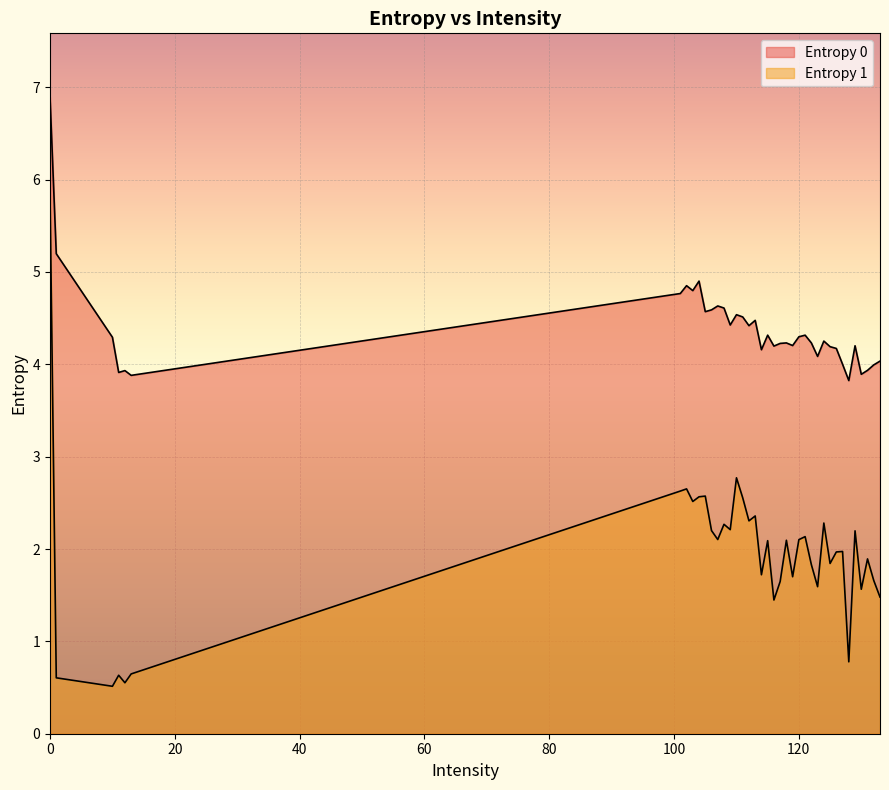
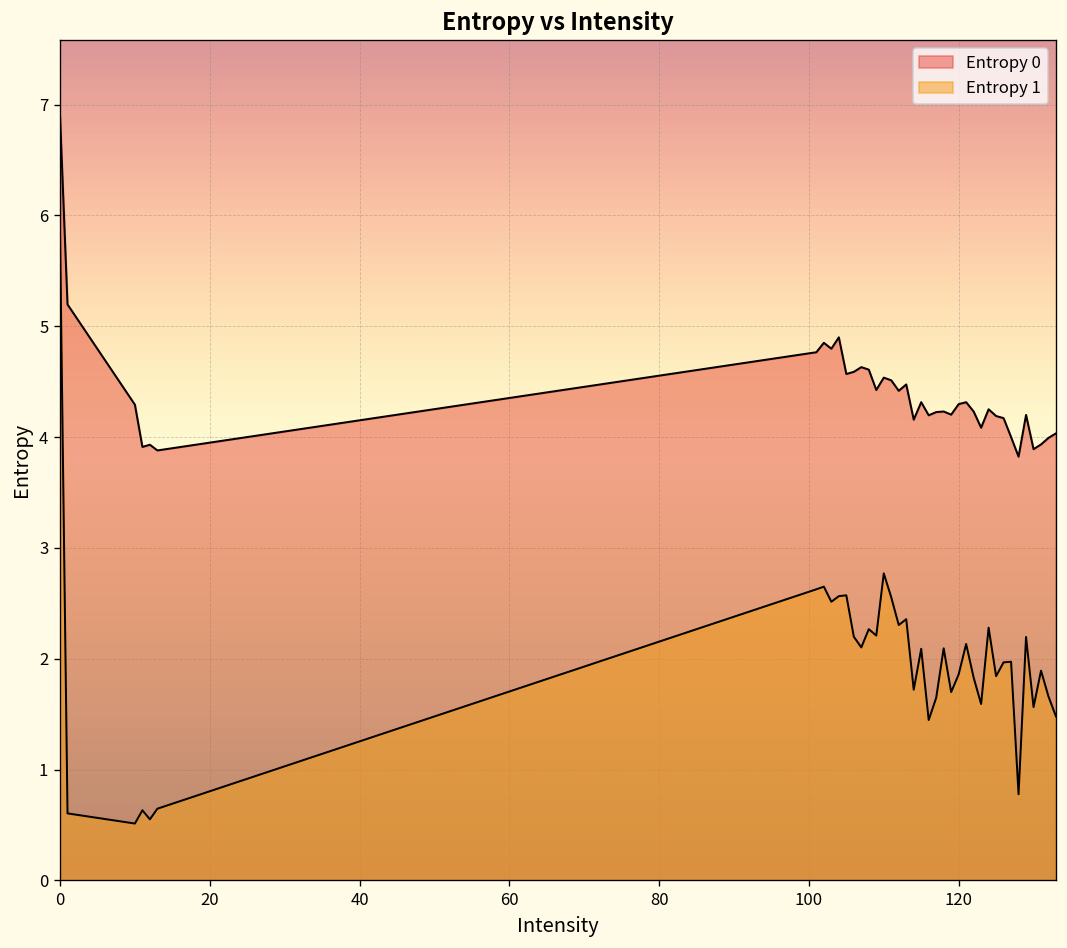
  {
    "Entropy 0": {
      "0": 6.9,
      "120": 4.3
    },
    "Entropy 1": {
      "0": 5.8,
-     "120": 2.1
+     "120": 1.9
    }
  }
